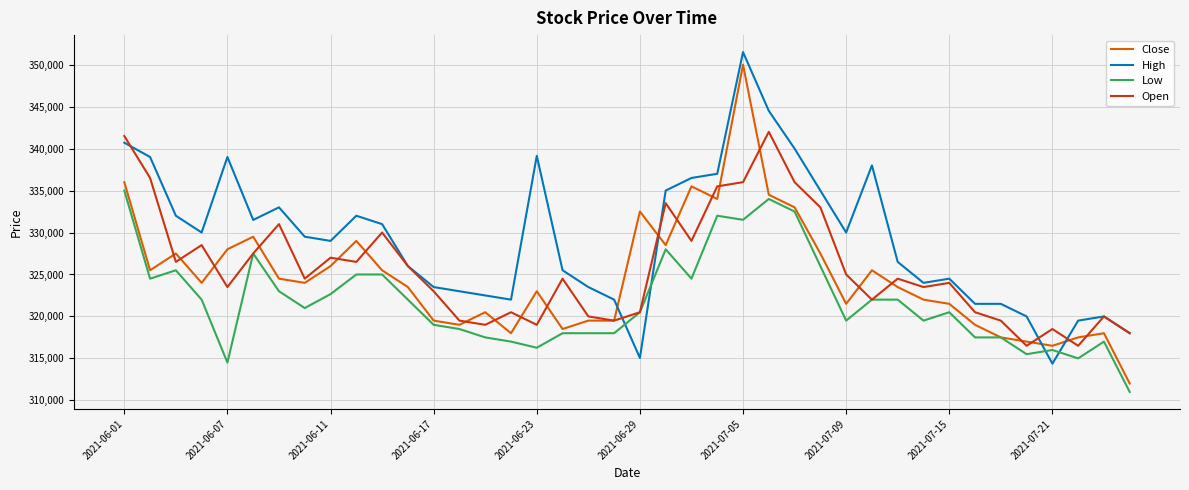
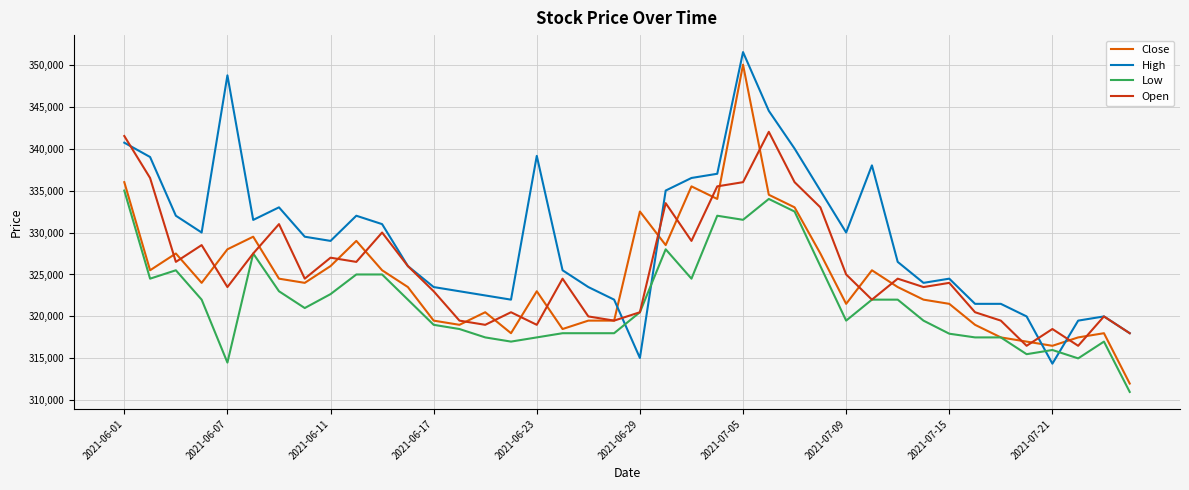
  {
    "High": {
      "2021-06-01": "341,000",
-     "2021-06-07": "339,000",
+     "2021-06-07": "349,000",
      "2021-06-11": "329,000",
      "2021-06-17": "324,000",
      "2021-06-23": "339,000",
      "2021-06-29": "315,000",
      "2021-07-05": "352,000",
      "2021-07-09": "330,000",
      "2021-07-15": "325,000",
      "2021-07-21": "314,000"
    },
    "Low": {
      "2021-06-01": "335,000",
      "2021-06-07": "315,000",
      "2021-06-11": "323,000",
      "2021-06-17": "319,000",
-     "2021-06-23": "316,000",
+     "2021-06-23": "318,000",
      "2021-07-05": "332,000",
      "2021-07-09": "320,000",
-     "2021-07-15": "321,000",
+     "2021-07-15": "318,000",
      "2021-07-21": "316,000"
    }
  }
